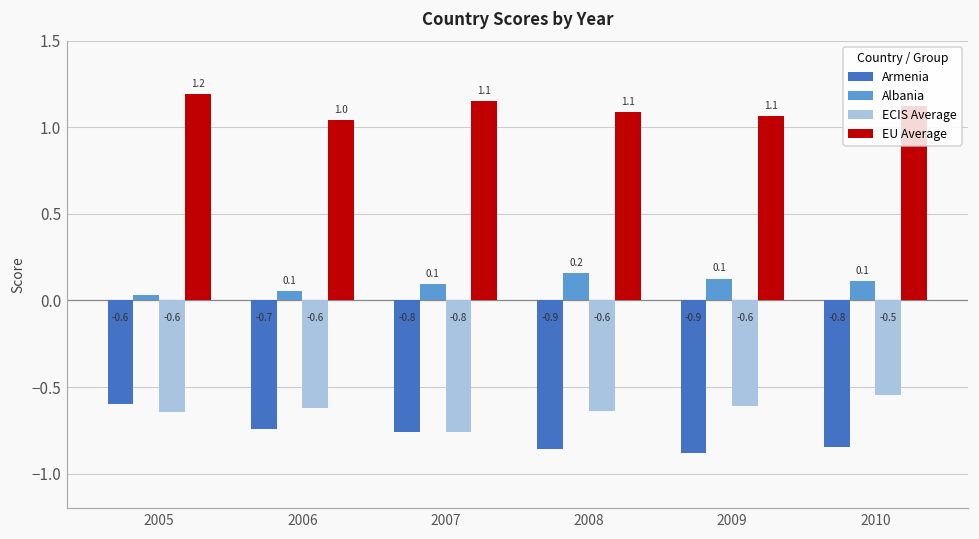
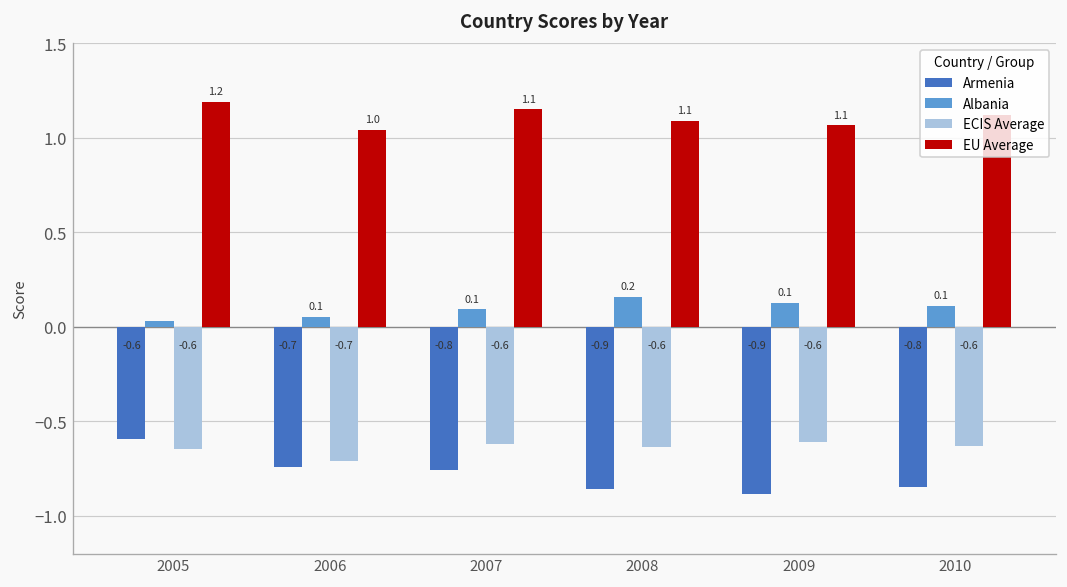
  {
    "ECIS Average": {
      "2005": -0.6,
-     "2006": -0.6,
-     "2007": -0.8,
+     "2006": -0.7,
+     "2007": -0.6,
      "2008": -0.6,
      "2009": -0.6,
-     "2010": -0.5
+     "2010": -0.6
    },
    "EU Average": {
      "2005": 1.2,
      "2006": 1.0,
      "2007": 1.1,
      "2008": 1.1,
      "2009": 1.1
    }
  }
